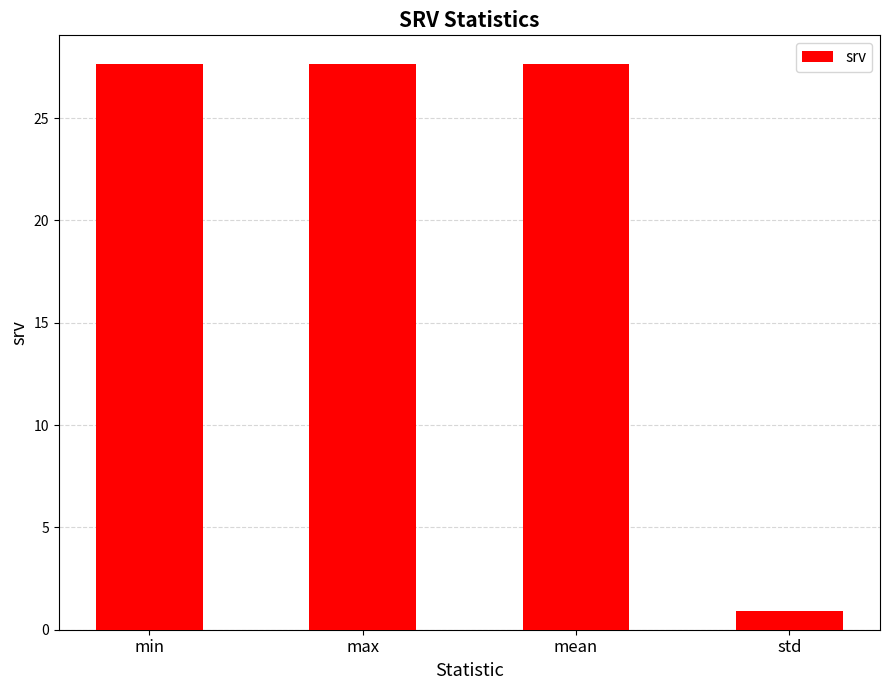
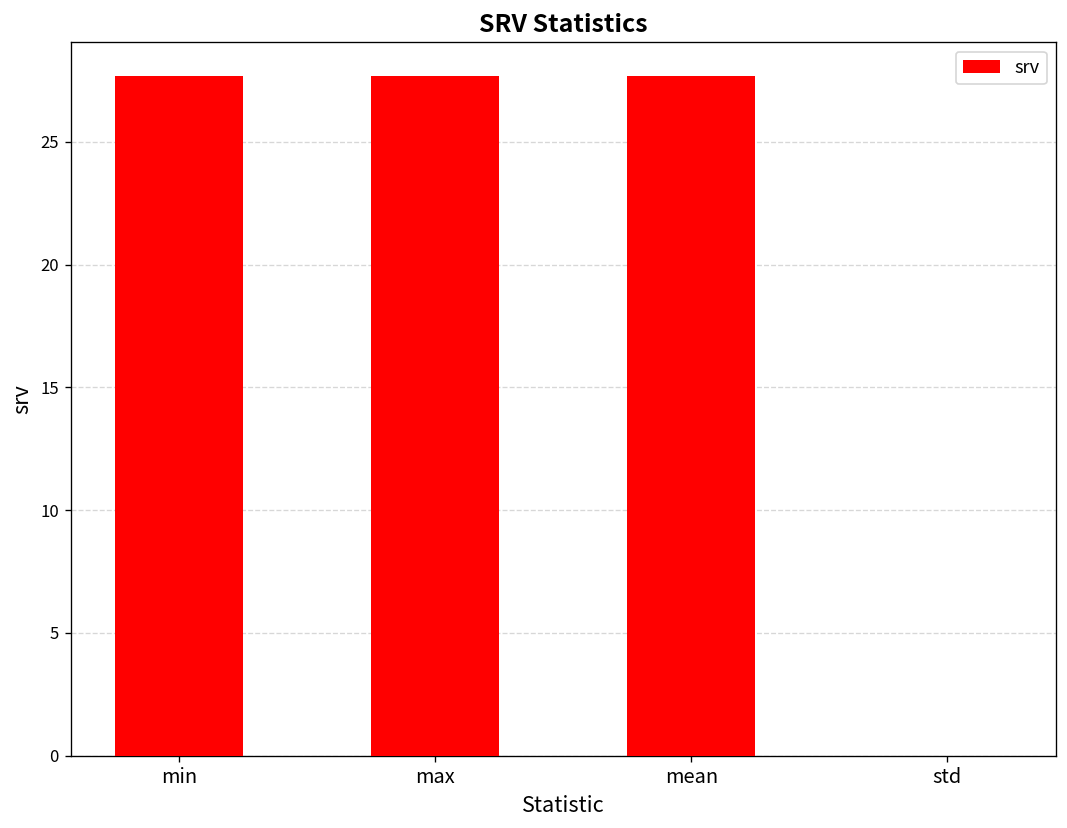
  {
    "min": 27.7,
    "max": 27.7,
    "mean": 27.7,
-   "std": 0.9
+   "std": 0.0
  }
